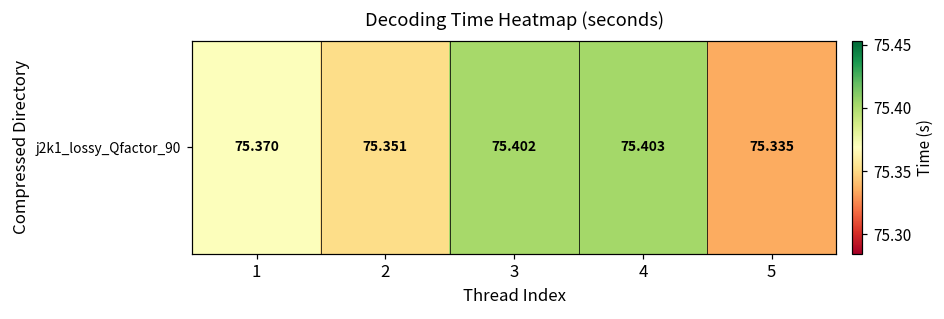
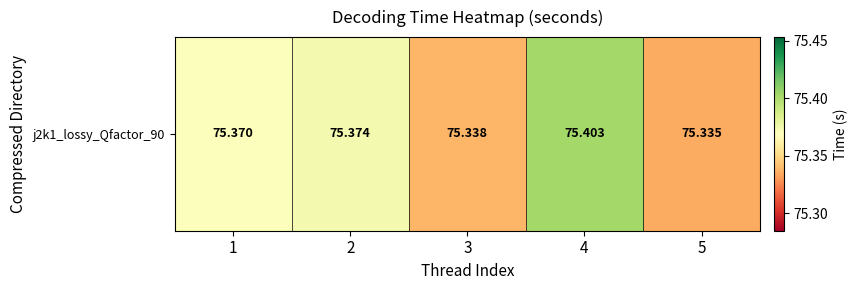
  {
    "j2k1_lossy_Qfactor_90": {
      "1": 75.370,
-     "2": 75.351,
-     "3": 75.402,
+     "2": 75.374,
+     "3": 75.338,
      "4": 75.403,
      "5": 75.335
    }
  }
